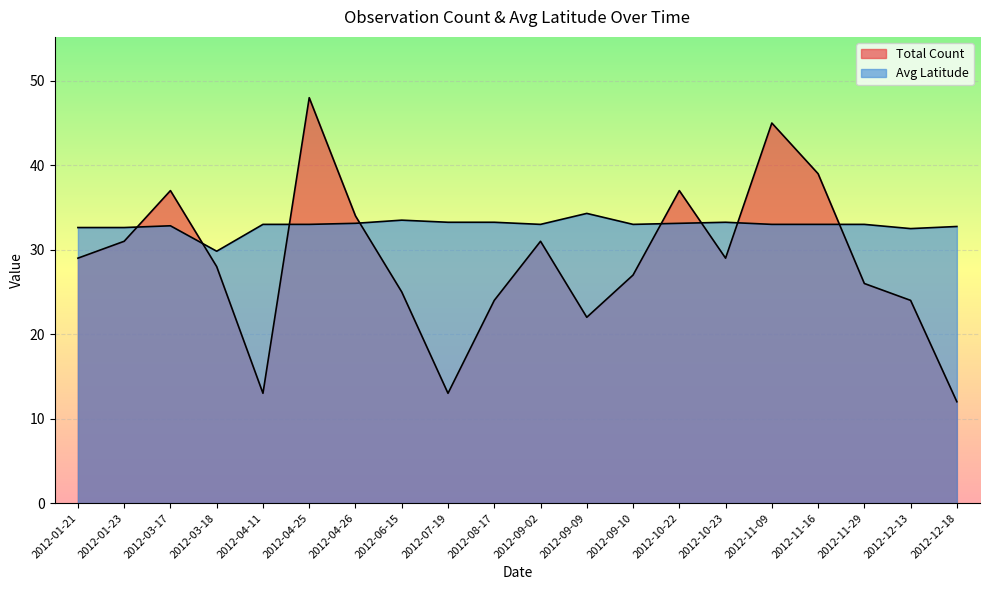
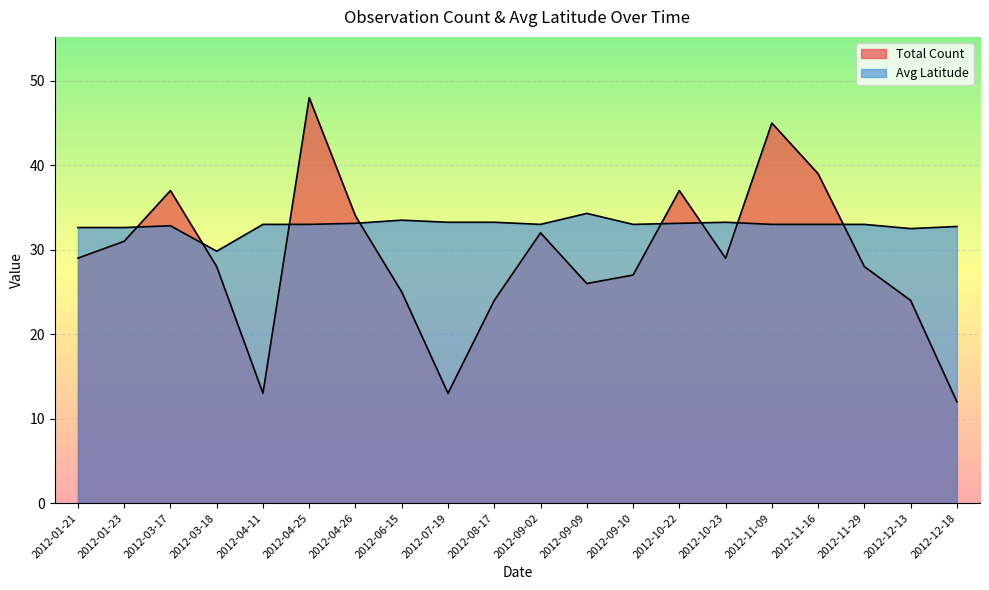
  {
    "Total Count": {
      "2012-01-21": 29,
      "2012-01-23": 31,
      "2012-03-17": 37,
      "2012-03-18": 28,
      "2012-04-11": 13,
      "2012-04-25": 48,
      "2012-04-26": 34,
      "2012-06-15": 25,
      "2012-07-19": 13,
      "2012-08-17": 24,
-     "2012-09-02": 31,
-     "2012-09-09": 22,
+     "2012-09-02": 32,
+     "2012-09-09": 26,
      "2012-09-10": 27,
      "2012-10-22": 37,
      "2012-10-23": 29,
      "2012-11-09": 45,
      "2012-11-16": 39,
-     "2012-11-29": 26,
+     "2012-11-29": 28,
      "2012-12-13": 24,
      "2012-12-18": 12
    },
    "Avg Latitude": {
      "2012-01-21": 33,
      "2012-01-23": 33,
      "2012-03-17": 33,
      "2012-03-18": 30,
      "2012-04-11": 33,
      "2012-04-25": 33,
      "2012-04-26": 33,
      "2012-06-15": 34,
      "2012-07-19": 33,
      "2012-08-17": 33,
      "2012-09-02": 33,
      "2012-09-09": 34,
      "2012-09-10": 33,
      "2012-10-22": 33,
      "2012-10-23": 33,
      "2012-11-09": 33,
      "2012-11-16": 33,
      "2012-11-29": 33,
      "2012-12-13": 33,
      "2012-12-18": 33
    }
  }
